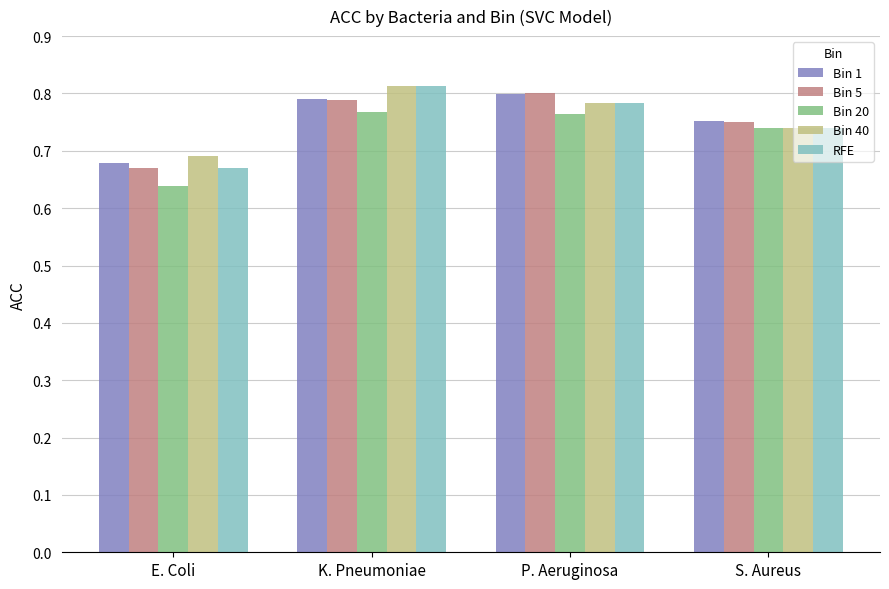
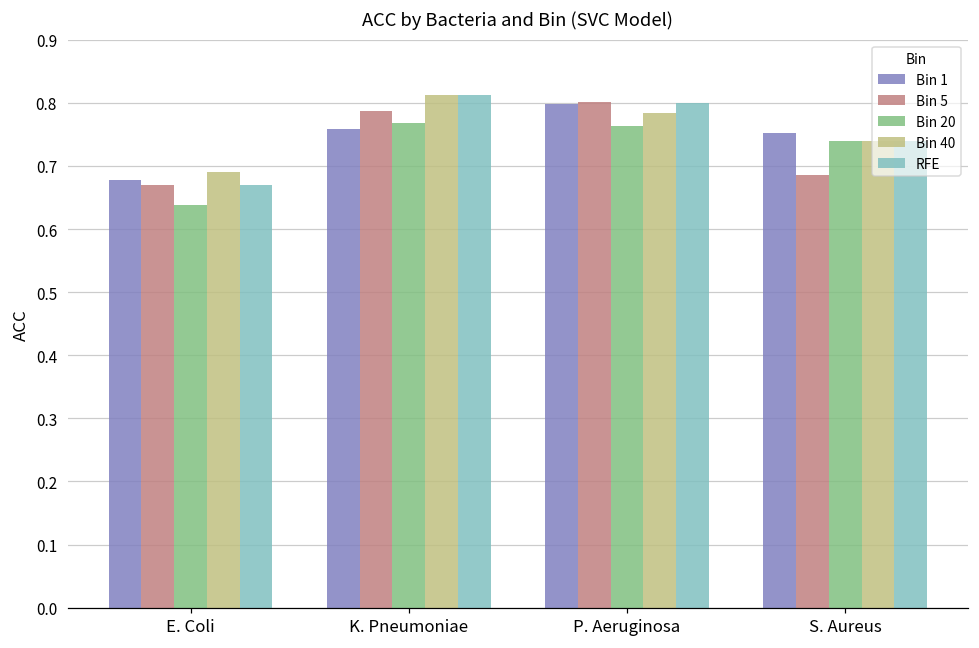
  {
    "Bin 1": {
      "E. Coli": 0.68,
-     "K. Pneumoniae": 0.79,
+     "K. Pneumoniae": 0.76,
      "P. Aeruginosa": 0.80,
      "S. Aureus": 0.75
    },
    "Bin 5": {
      "E. Coli": 0.67,
      "K. Pneumoniae": 0.79,
      "P. Aeruginosa": 0.80,
-     "S. Aureus": 0.75
+     "S. Aureus": 0.69
    },
    "Bin 20": {
      "E. Coli": 0.64,
      "K. Pneumoniae": 0.77,
      "P. Aeruginosa": 0.76,
      "S. Aureus": 0.74
    },
    "Bin 40": {
      "E. Coli": 0.69,
      "K. Pneumoniae": 0.81,
      "P. Aeruginosa": 0.78
    },
    "RFE": {
      "E. Coli": 0.67,
      "K. Pneumoniae": 0.81,
-     "P. Aeruginosa": 0.78
+     "P. Aeruginosa": 0.80
    }
  }
